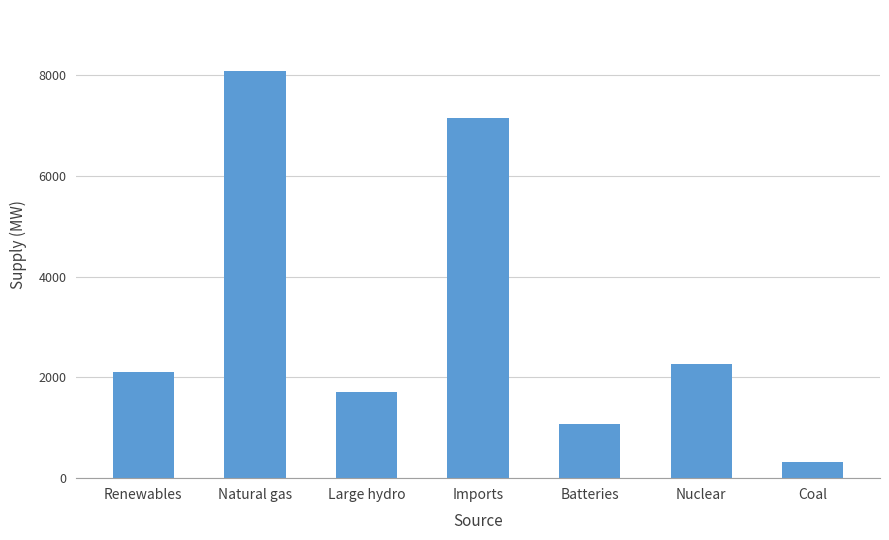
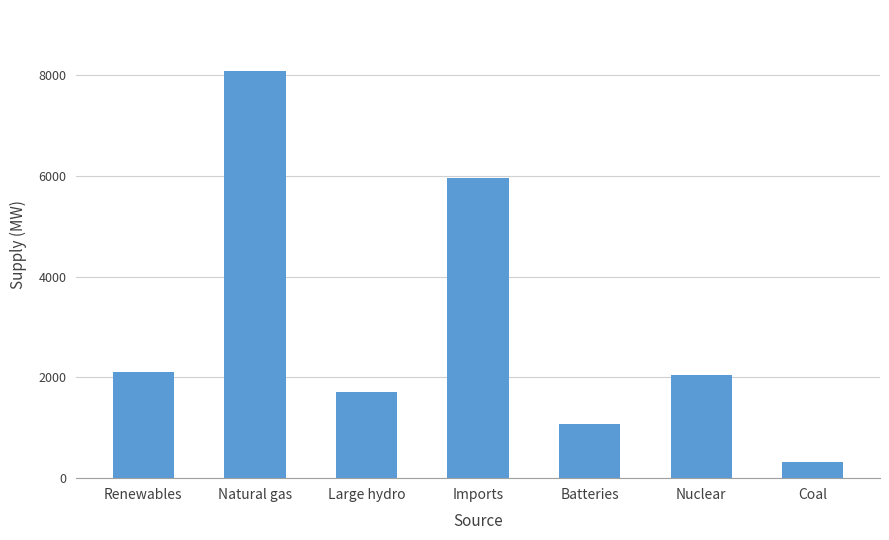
  {
    "Renewables": 2100,
    "Natural gas": 8100,
    "Large hydro": 1700,
-   "Imports": 7100,
+   "Imports": 6000,
    "Batteries": 1100,
-   "Nuclear": 2300,
+   "Nuclear": 2100,
    "Coal": 300
  }
